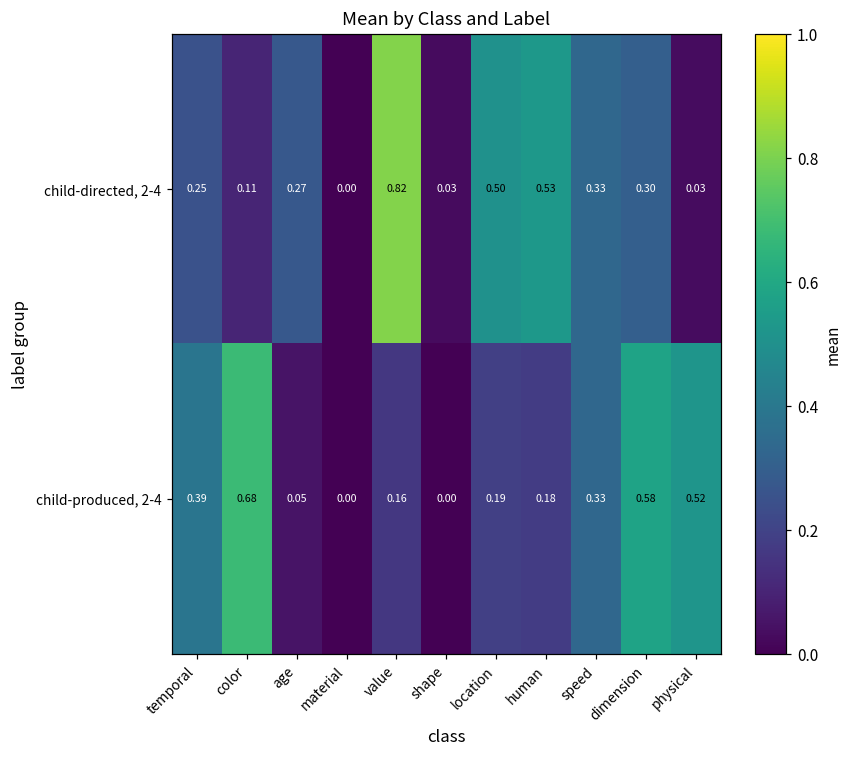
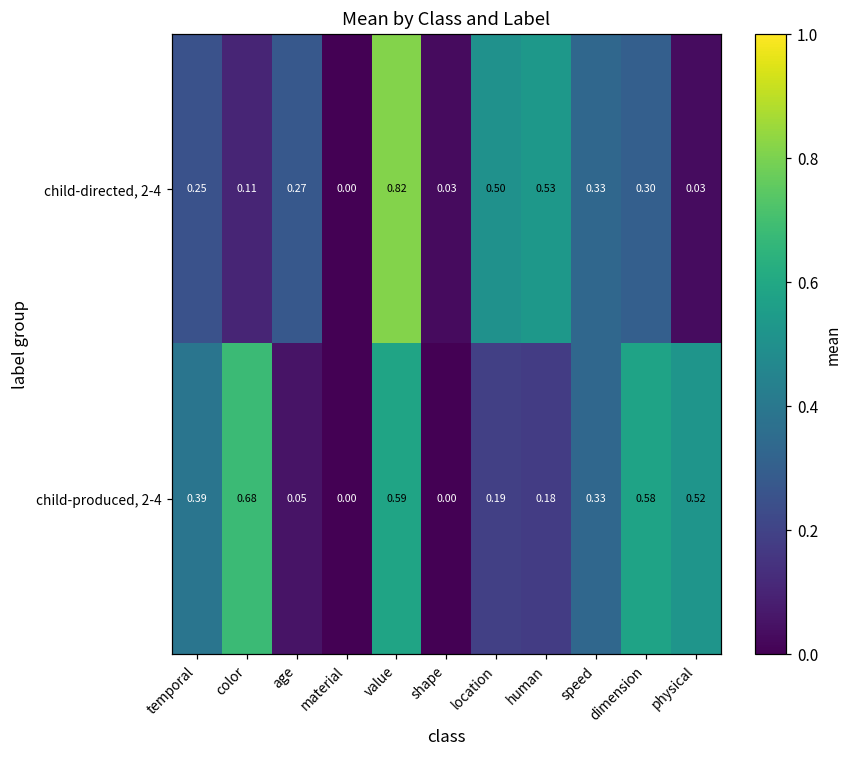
  {
    "child-directed, 2-4": {
      "temporal": 0.25,
      "color": 0.11,
      "age": 0.27,
      "material": 0.00,
      "value": 0.82,
      "shape": 0.03,
      "location": 0.50,
      "human": 0.53,
      "speed": 0.33,
      "dimension": 0.30,
      "physical": 0.03
    },
    "child-produced, 2-4": {
      "temporal": 0.39,
      "color": 0.68,
      "age": 0.05,
      "material": 0.00,
-     "value": 0.16,
+     "value": 0.59,
      "shape": 0.00,
      "location": 0.19,
      "human": 0.18,
      "speed": 0.33,
      "dimension": 0.58,
      "physical": 0.52
    }
  }
